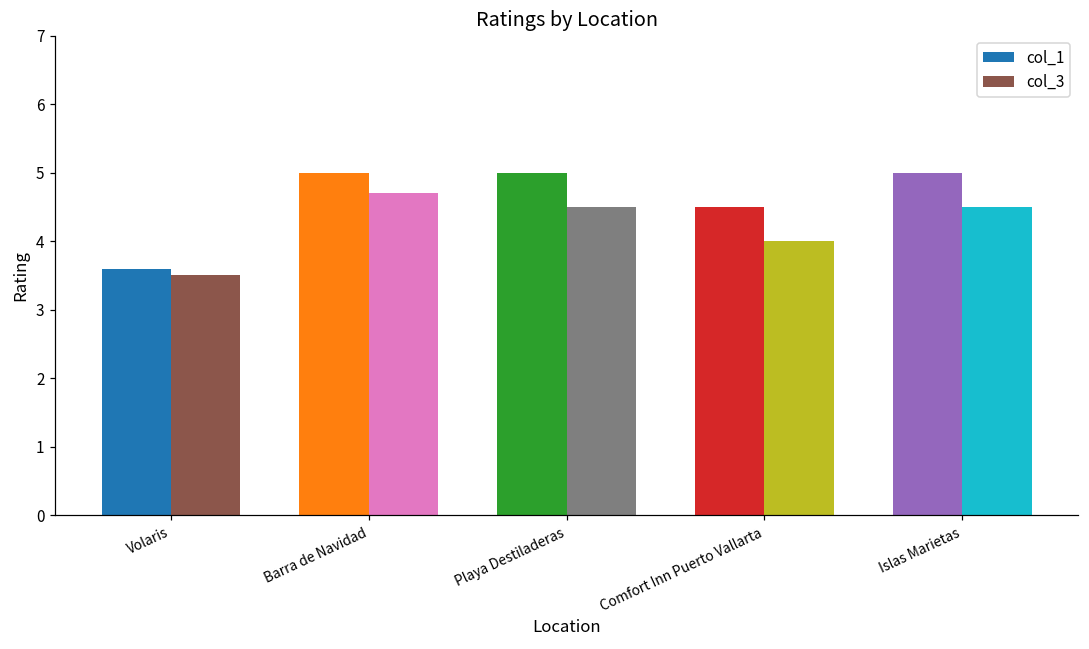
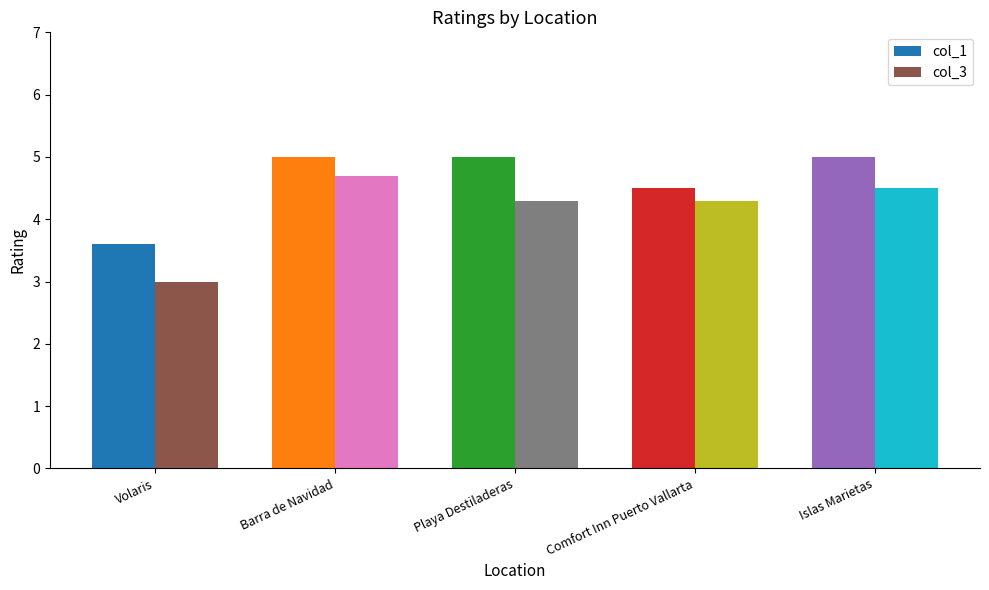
  {
    "col_1": {
      "Volaris": 3.6,
      "Barra de Navidad": 5.0,
      "Playa Destiladeras": 5.0,
      "Comfort Inn Puerto Vallarta": 4.5,
      "Islas Marietas": 5.0
    },
    "col_3": {
-     "Volaris": 3.5,
+     "Volaris": 3.0,
      "Barra de Navidad": 4.7,
-     "Playa Destiladeras": 4.5,
-     "Comfort Inn Puerto Vallarta": 4.0,
+     "Playa Destiladeras": 4.3,
+     "Comfort Inn Puerto Vallarta": 4.3,
      "Islas Marietas": 4.5
    }
  }
